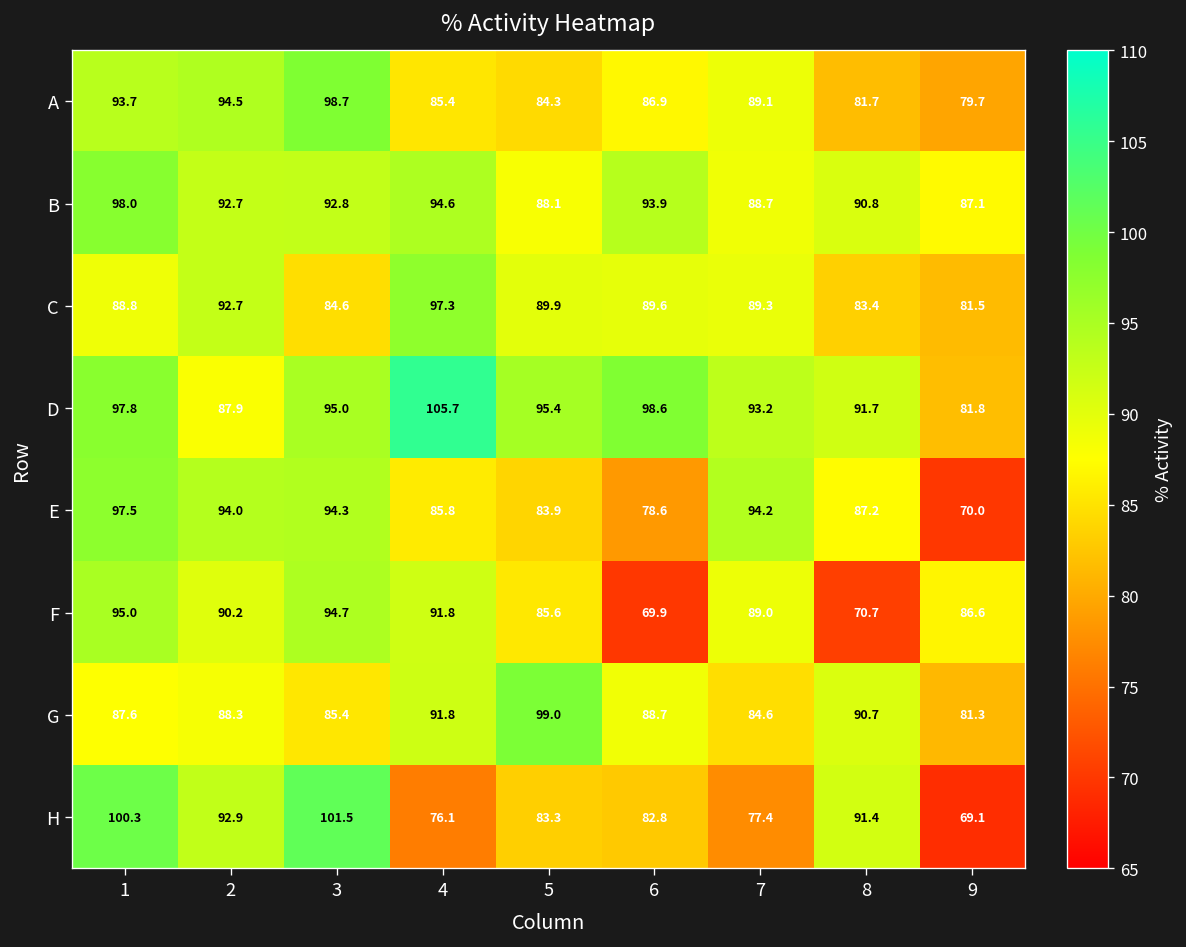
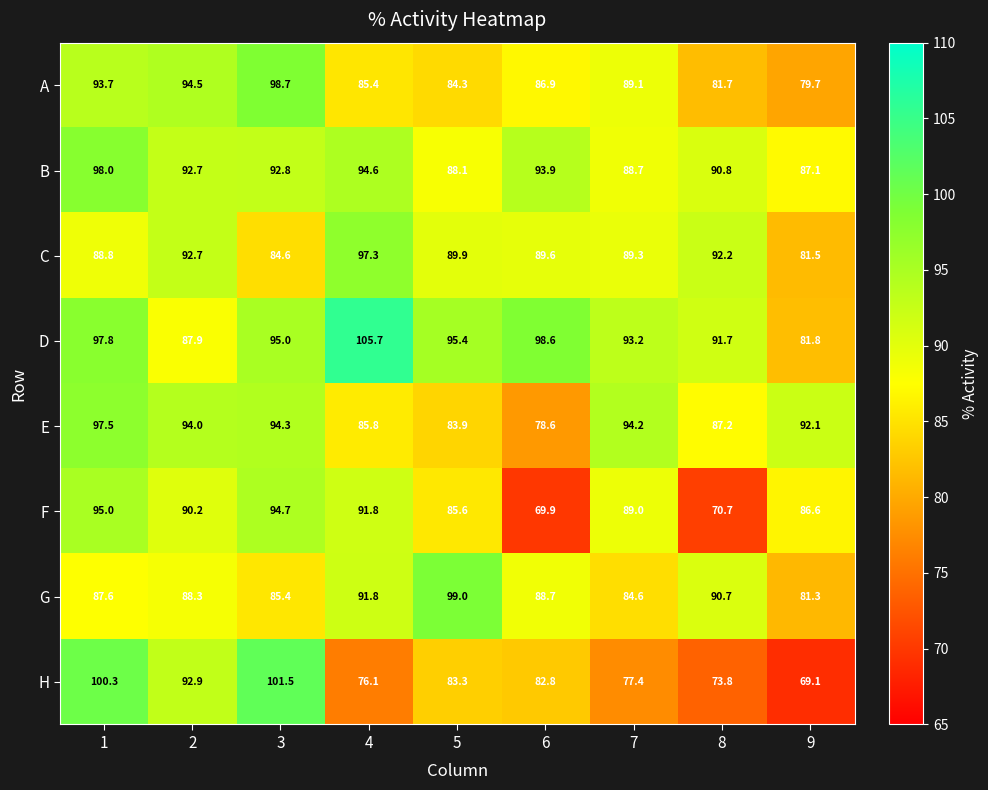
  {
    "A": {
      "1": 93.7,
      "2": 94.5,
      "3": 98.7,
      "4": 85.4,
      "5": 84.3,
      "6": 86.9,
      "7": 89.1,
      "8": 81.7,
      "9": 79.7
    },
    "B": {
      "1": 98.0,
      "2": 92.7,
      "3": 92.8,
      "4": 94.6,
      "5": 88.1,
      "6": 93.9,
      "7": 88.7,
      "8": 90.8,
      "9": 87.1
    },
    "C": {
      "1": 88.8,
      "2": 92.7,
      "3": 84.6,
      "4": 97.3,
      "5": 89.9,
      "6": 89.6,
      "7": 89.3,
-     "8": 83.4,
+     "8": 92.2,
      "9": 81.5
    },
    "D": {
      "1": 97.8,
      "2": 87.9,
      "3": 95.0,
      "4": 105.7,
      "5": 95.4,
      "6": 98.6,
      "7": 93.2,
      "8": 91.7,
      "9": 81.8
    },
    "E": {
      "1": 97.5,
      "2": 94.0,
      "3": 94.3,
      "4": 85.8,
      "5": 83.9,
      "6": 78.6,
      "7": 94.2,
      "8": 87.2,
-     "9": 70.0
+     "9": 92.1
    },
    "F": {
      "1": 95.0,
      "2": 90.2,
      "3": 94.7,
      "4": 91.8,
      "5": 85.6,
      "6": 69.9,
      "7": 89.0,
      "8": 70.7,
      "9": 86.6
    },
    "G": {
      "1": 87.6,
      "2": 88.3,
      "3": 85.4,
      "4": 91.8,
      "5": 99.0,
      "6": 88.7,
      "7": 84.6,
      "8": 90.7,
      "9": 81.3
    },
    "H": {
      "1": 100.3,
      "2": 92.9,
      "3": 101.5,
      "4": 76.1,
      "5": 83.3,
      "6": 82.8,
      "7": 77.4,
-     "8": 91.4,
+     "8": 73.8,
      "9": 69.1
    }
  }
